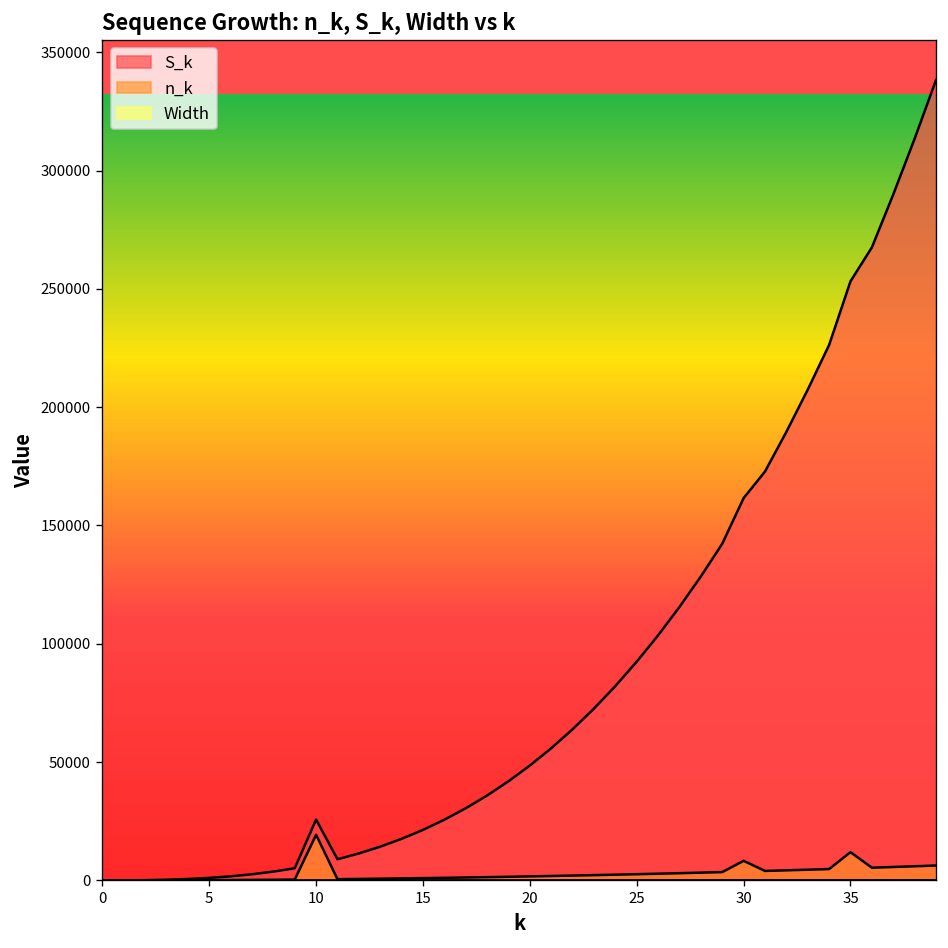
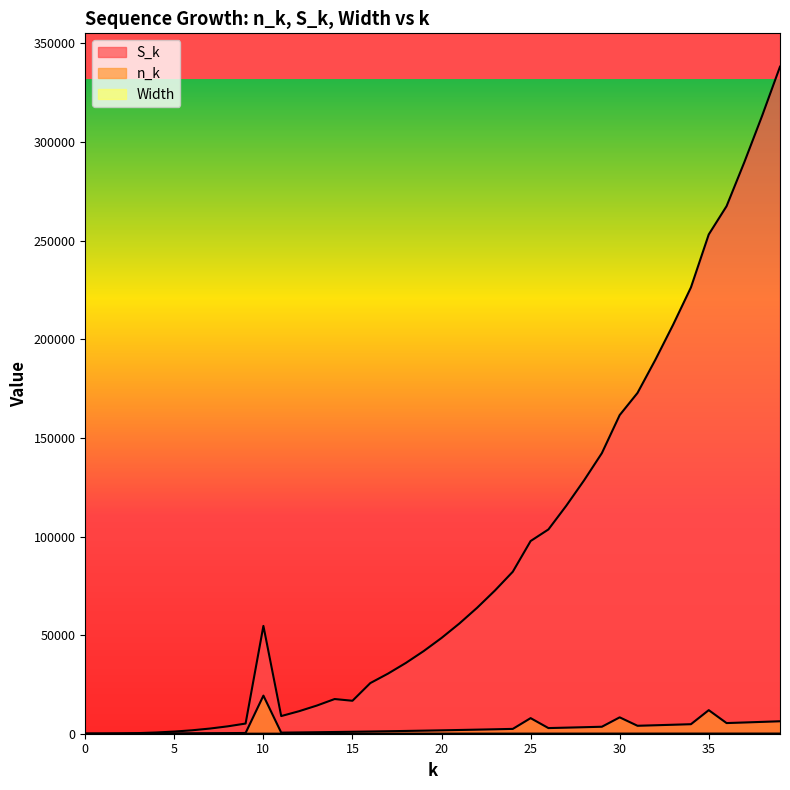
  {
    "Width": {
      "10": 0,
      "20": 0,
      "25": 0,
      "30": 0,
      "35": 0
    },
    "n_k": {
      "10": 19000,
      "20": 2000,
-     "25": 3000,
+     "25": 8000,
      "30": 8000,
      "35": 12000
    },
    "S_k": {
-     "10": 6000,
-     "15": 20000,
+     "10": 35000,
+     "15": 16000,
      "20": 47000,
      "25": 90000,
      "30": 153000,
      "35": 241000
    }
  }
